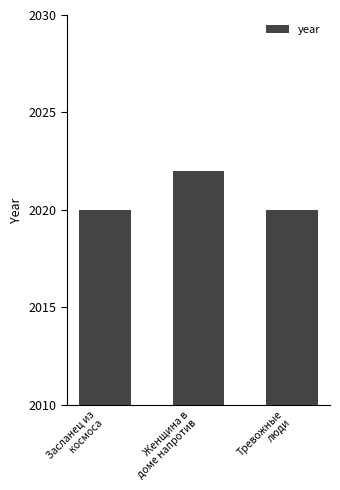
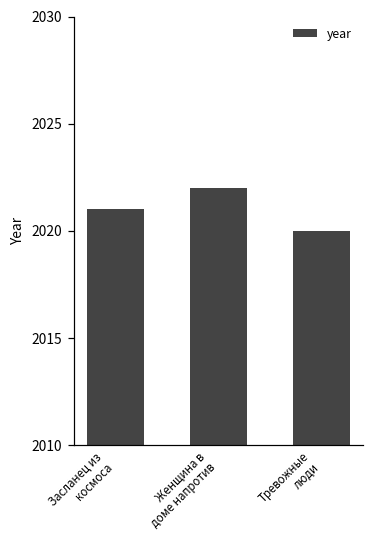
  {
-   "Засланец из космоса": 2020,
+   "Засланец из космоса": 2021,
    "Женщина в доме напротив": 2022,
    "Тревожные люди": 2020
  }
